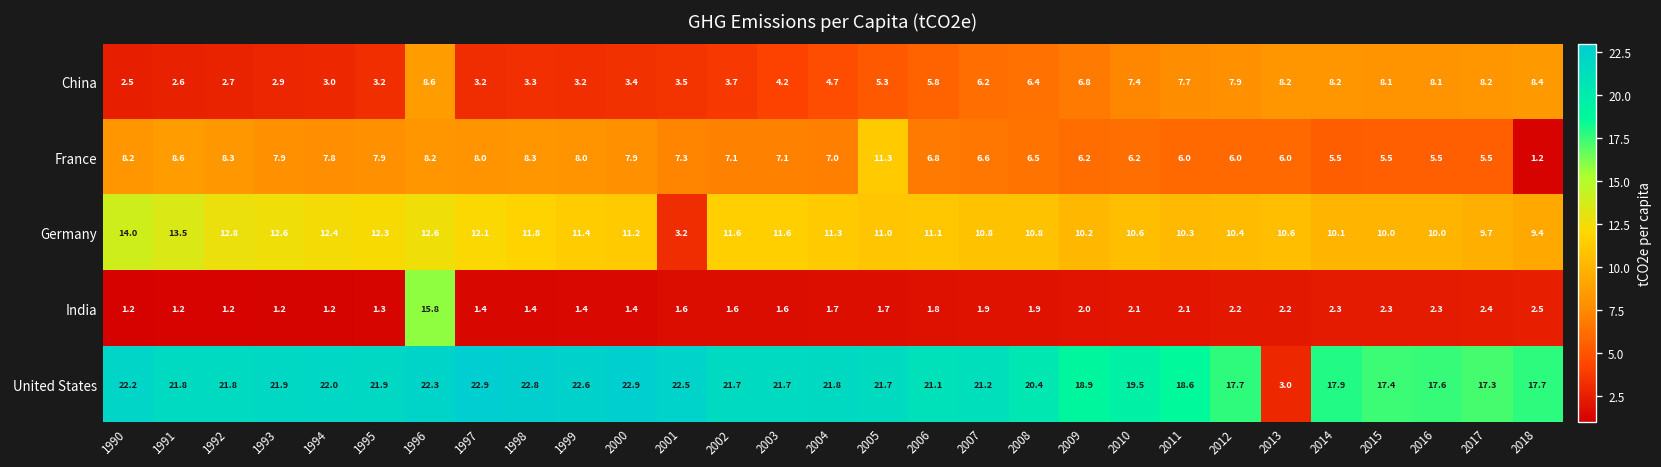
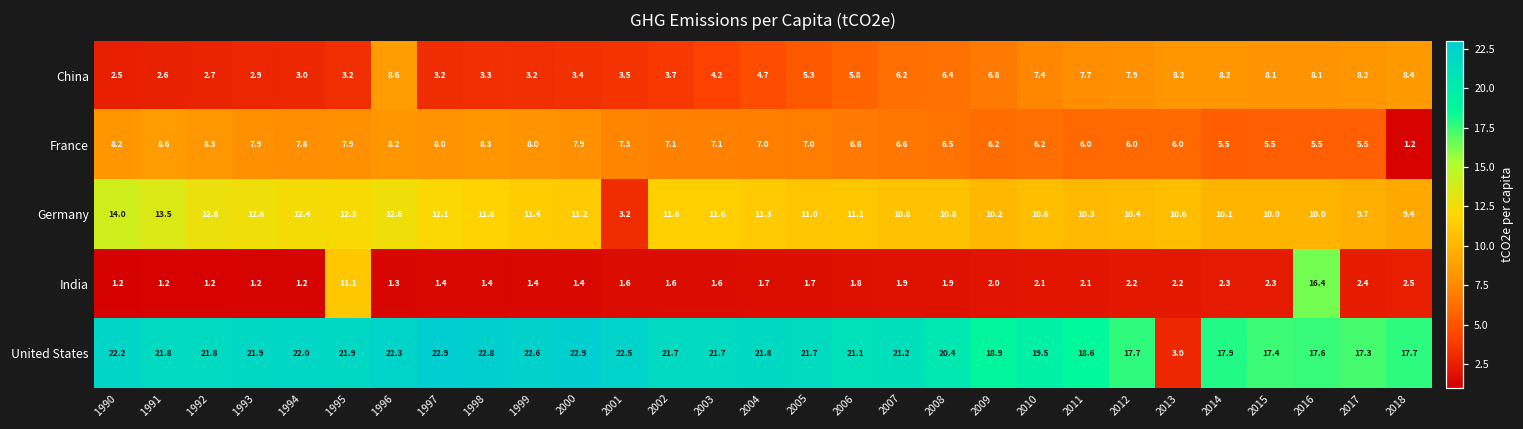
  {
    "China": {
      "1990": 2.5,
      "1991": 2.6,
      "1992": 2.7,
      "1993": 2.9,
      "1994": 3.0,
      "1995": 3.2,
      "1996": 8.6,
      "1997": 3.2,
      "1998": 3.3,
      "1999": 3.2,
      "2000": 3.4,
      "2001": 3.5,
      "2002": 3.7,
      "2003": 4.2,
      "2004": 4.7,
      "2005": 5.3,
      "2006": 5.8,
      "2007": 6.2,
      "2008": 6.4,
      "2009": 6.8,
      "2010": 7.4,
      "2011": 7.7,
      "2012": 7.9,
      "2013": 8.2,
      "2014": 8.2,
      "2015": 8.1,
      "2016": 8.1,
      "2017": 8.2,
      "2018": 8.4
    },
    "France": {
      "1990": 8.2,
      "1991": 8.6,
      "1992": 8.3,
      "1993": 7.9,
      "1994": 7.8,
      "1995": 7.9,
      "1996": 8.2,
      "1997": 8.0,
      "1998": 8.3,
      "1999": 8.0,
      "2000": 7.9,
      "2001": 7.3,
      "2002": 7.1,
      "2003": 7.1,
      "2004": 7.0,
-     "2005": 11.3,
+     "2005": 7.0,
      "2006": 6.8,
      "2007": 6.6,
      "2008": 6.5,
      "2009": 6.2,
      "2010": 6.2,
      "2011": 6.0,
      "2012": 6.0,
      "2013": 6.0,
      "2014": 5.5,
      "2015": 5.5,
      "2016": 5.5,
      "2017": 5.5,
      "2018": 1.2
    },
    "Germany": {
      "1990": 14.0,
      "1991": 13.5,
      "1992": 12.8,
      "1993": 12.6,
      "1994": 12.4,
      "1995": 12.3,
      "1996": 12.6,
      "1997": 12.1,
      "1998": 11.8,
      "1999": 11.4,
      "2000": 11.2,
      "2001": 3.2,
      "2002": 11.6,
      "2003": 11.6,
      "2004": 11.3,
      "2005": 11.0,
      "2006": 11.1,
      "2007": 10.8,
      "2008": 10.8,
      "2009": 10.2,
      "2010": 10.6,
      "2011": 10.3,
      "2012": 10.4,
      "2013": 10.6,
      "2014": 10.1,
      "2015": 10.0,
      "2016": 10.0,
      "2017": 9.7,
      "2018": 9.4
    },
    "India": {
      "1990": 1.2,
      "1991": 1.2,
      "1992": 1.2,
      "1993": 1.2,
      "1994": 1.2,
-     "1995": 1.3,
-     "1996": 15.8,
+     "1995": 11.1,
+     "1996": 1.3,
      "1997": 1.4,
      "1998": 1.4,
      "1999": 1.4,
      "2000": 1.4,
      "2001": 1.6,
      "2002": 1.6,
      "2003": 1.6,
      "2004": 1.7,
      "2005": 1.7,
      "2006": 1.8,
      "2007": 1.9,
      "2008": 1.9,
      "2009": 2.0,
      "2010": 2.1,
      "2011": 2.1,
      "2012": 2.2,
      "2013": 2.2,
      "2014": 2.3,
      "2015": 2.3,
-     "2016": 2.3,
+     "2016": 16.4,
      "2017": 2.4,
      "2018": 2.5
    },
    "United States": {
      "1990": 22.2,
      "1991": 21.8,
      "1992": 21.8,
      "1993": 21.9,
      "1994": 22.0,
      "1995": 21.9,
      "1996": 22.3,
      "1997": 22.9,
      "1998": 22.8,
      "1999": 22.6,
      "2000": 22.9,
      "2001": 22.5,
      "2002": 21.7,
      "2003": 21.7,
      "2004": 21.8,
      "2005": 21.7,
      "2006": 21.1,
      "2007": 21.2,
      "2008": 20.4,
      "2009": 18.9,
      "2010": 19.5,
      "2011": 18.6,
      "2012": 17.7,
      "2013": 3.0,
      "2014": 17.9,
      "2015": 17.4,
      "2016": 17.6,
      "2017": 17.3,
      "2018": 17.7
    }
  }
